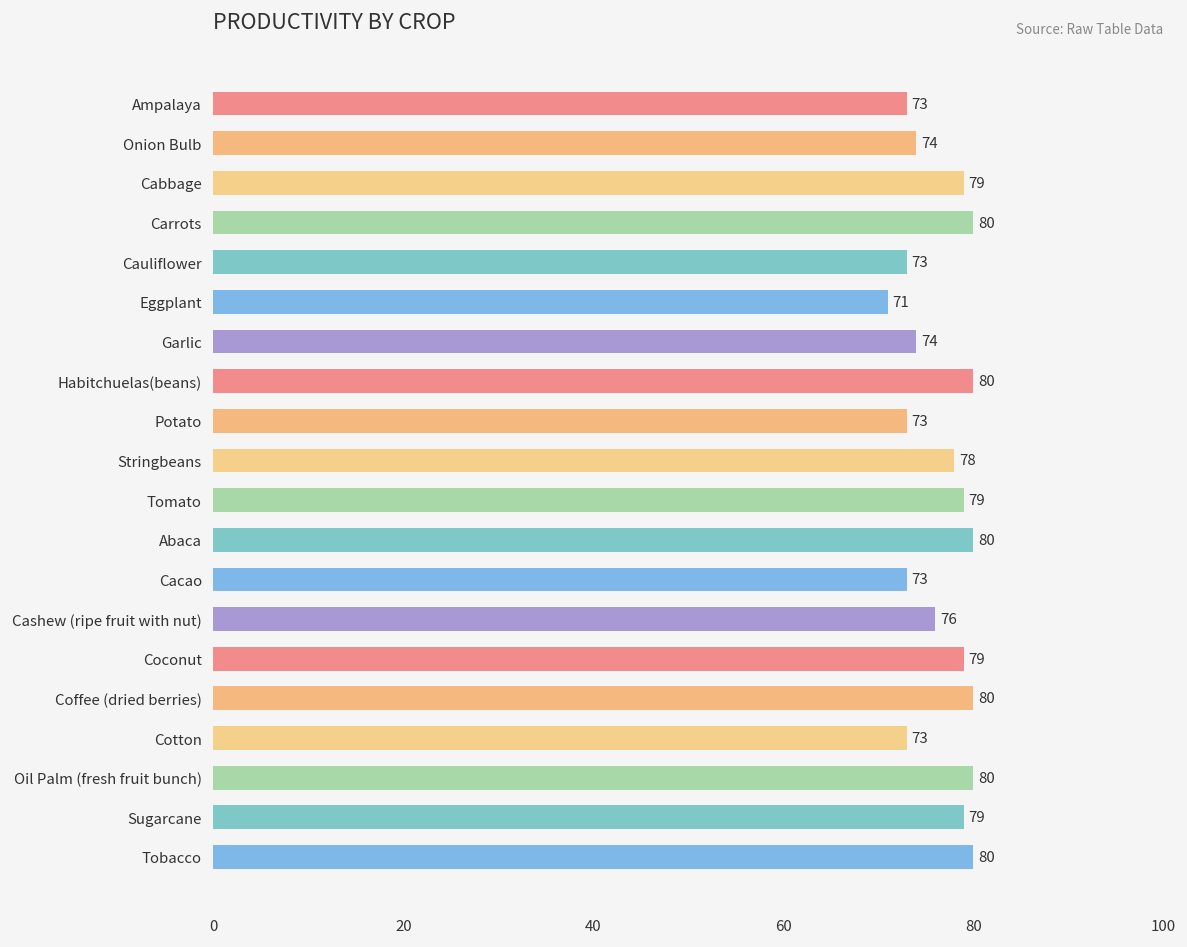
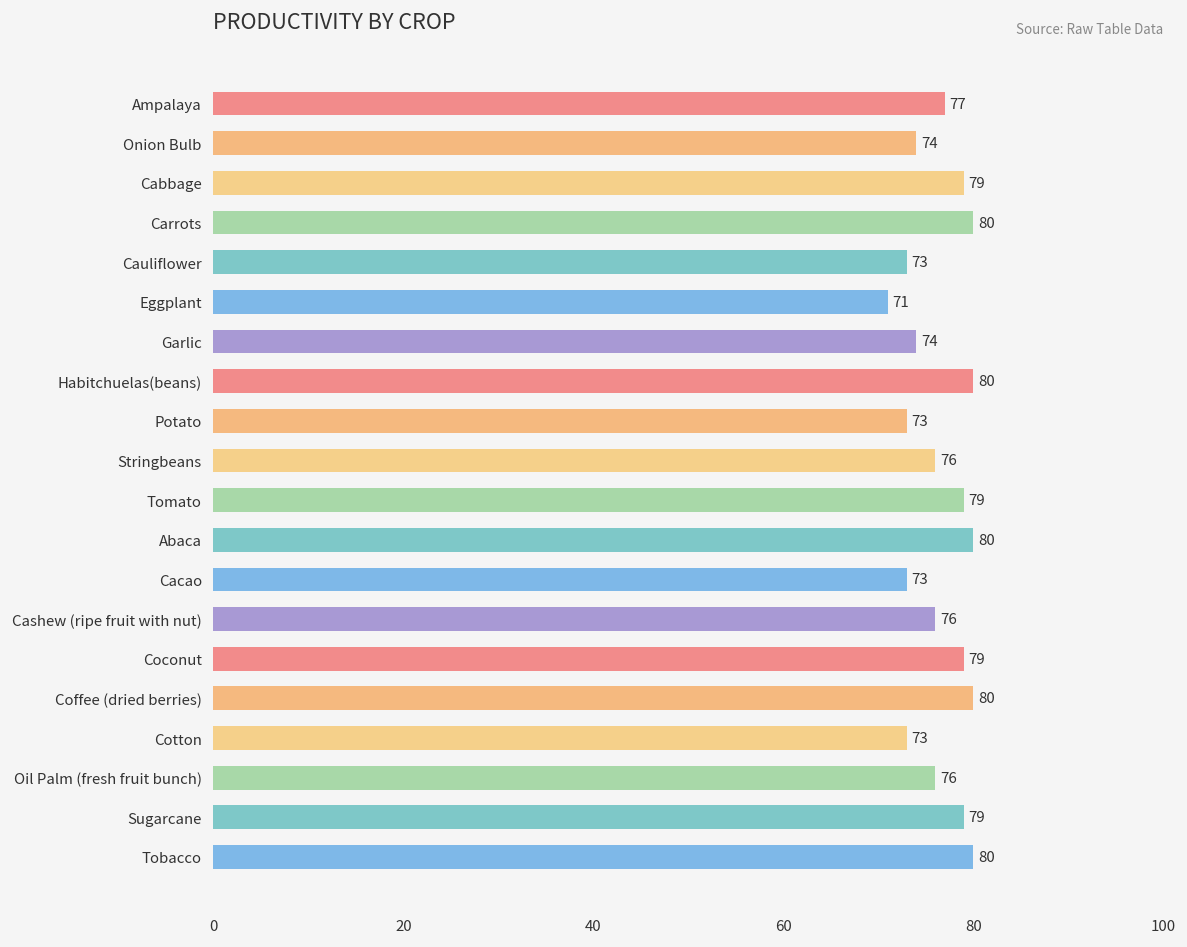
  {
-   "Ampalaya": 73,
+   "Ampalaya": 77,
    "Onion Bulb": 74,
    "Cabbage": 79,
    "Carrots": 80,
    "Cauliflower": 73,
    "Eggplant": 71,
    "Garlic": 74,
    "Habitchuelas(beans)": 80,
    "Potato": 73,
-   "Stringbeans": 78,
+   "Stringbeans": 76,
    "Tomato": 79,
    "Abaca": 80,
    "Cacao": 73,
    "Cashew (ripe fruit with nut)": 76,
    "Coconut": 79,
    "Coffee (dried berries)": 80,
    "Cotton": 73,
-   "Oil Palm (fresh fruit bunch)": 80,
+   "Oil Palm (fresh fruit bunch)": 76,
    "Sugarcane": 79,
    "Tobacco": 80
  }
